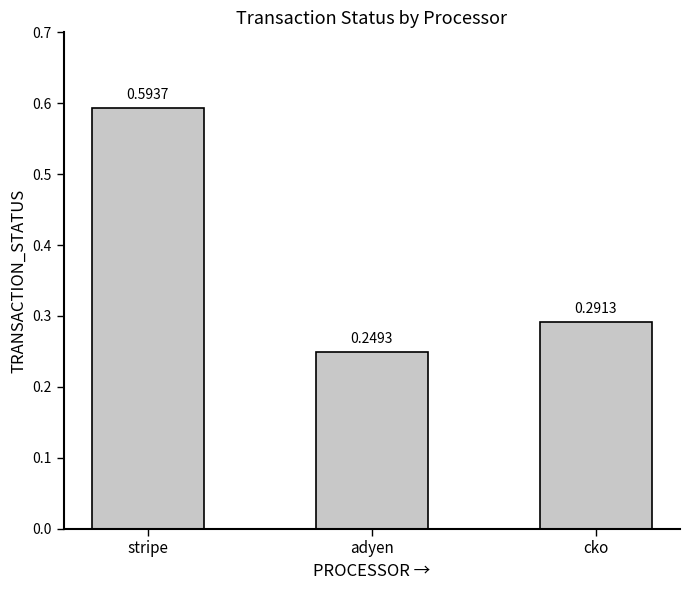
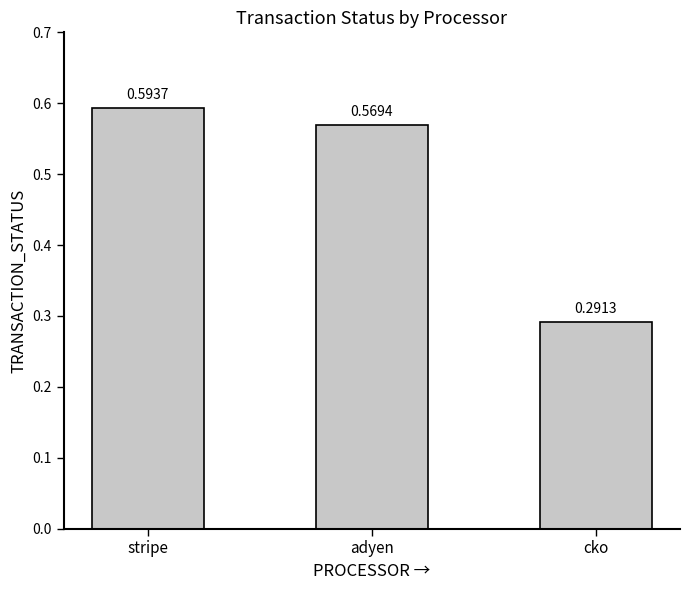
  {
    "stripe": 0.5937,
-   "adyen": 0.2493,
+   "adyen": 0.5694,
    "cko": 0.2913
  }
